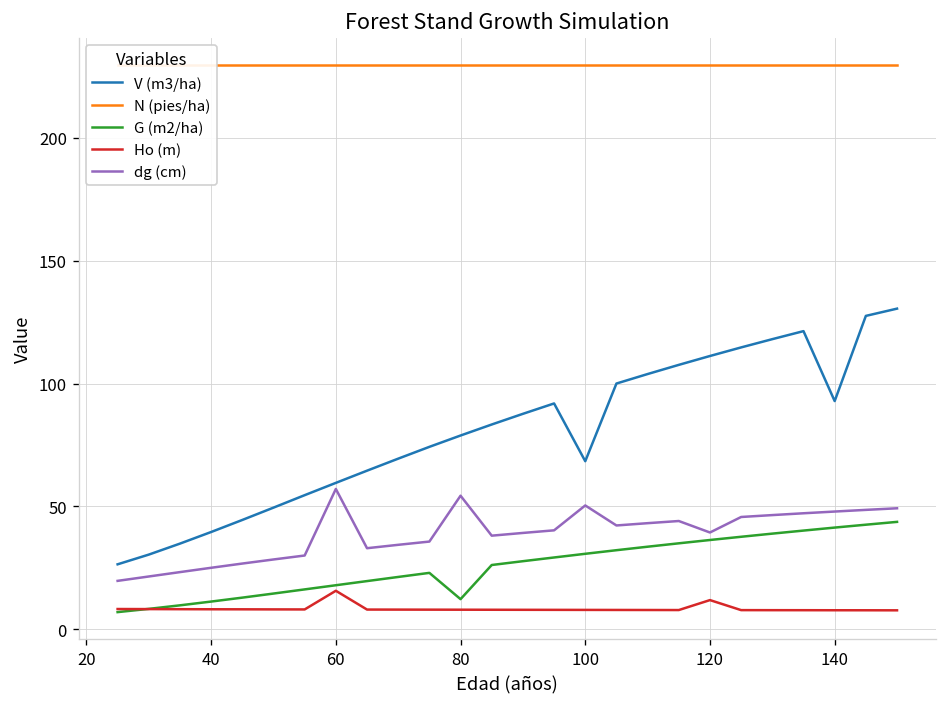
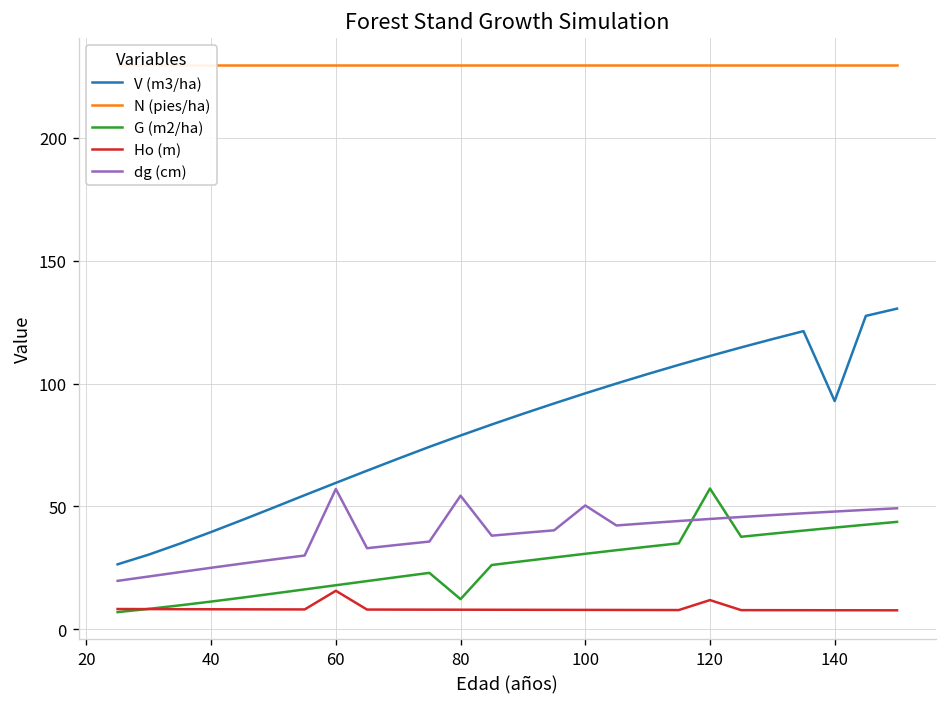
  {
    "V (m3/ha)": {
      "40": 40,
      "60": 60,
      "80": 79,
-     "100": 68,
+     "100": 96,
      "120": 111,
      "140": 93
    },
    "N (pies/ha)": {
      "60": 229,
      "80": 229,
      "100": 229,
      "120": 229,
      "140": 229
    },
    "G (m2/ha)": {
      "40": 11,
      "60": 18,
      "80": 12,
      "100": 31,
-     "120": 36,
+     "120": 57,
      "140": 41
    },
    "Ho (m)": {
      "40": 8,
      "60": 16,
      "80": 8,
      "100": 8,
      "120": 12,
      "140": 8
    },
    "dg (cm)": {
      "40": 25,
      "60": 57,
      "80": 54,
      "100": 50,
-     "120": 39,
+     "120": 45,
      "140": 48
    }
  }
